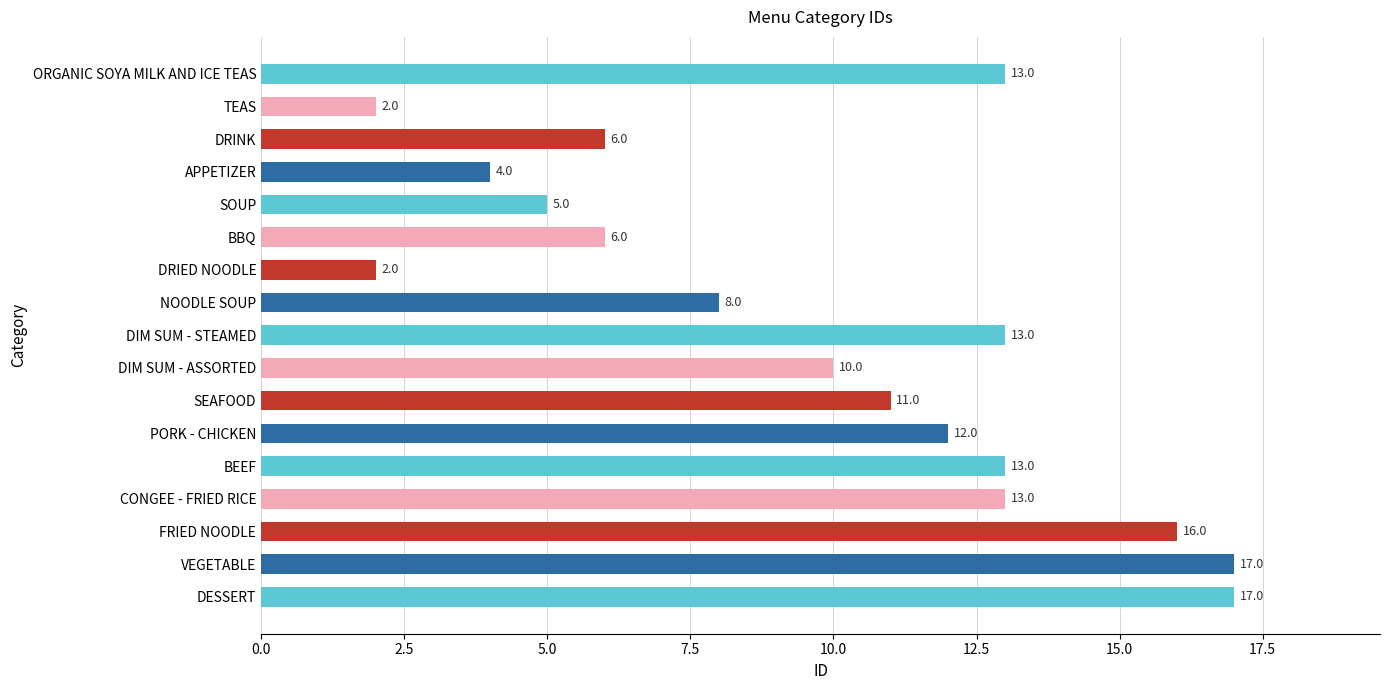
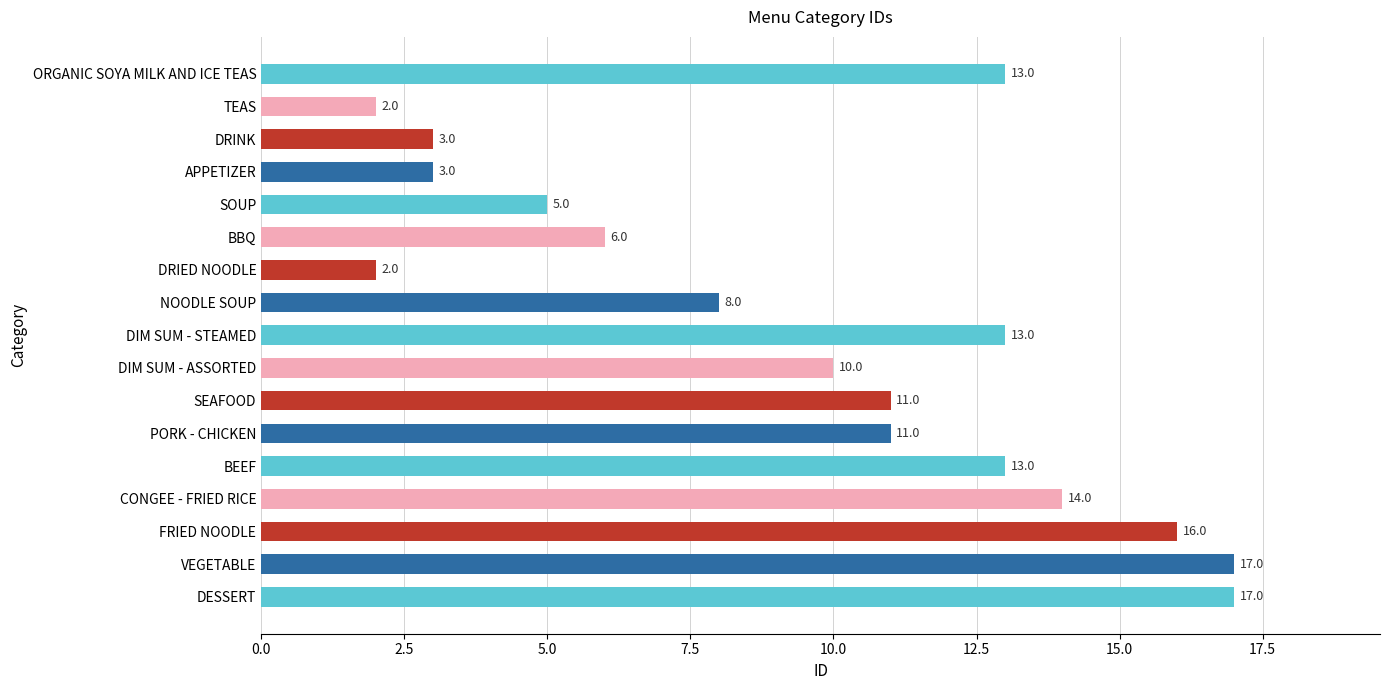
  {
    "ORGANIC SOYA MILK AND ICE TEAS": 13.0,
    "TEAS": 2.0,
-   "DRINK": 6.0,
-   "APPETIZER": 4.0,
+   "DRINK": 3.0,
+   "APPETIZER": 3.0,
    "SOUP": 5.0,
    "BBQ": 6.0,
    "DRIED NOODLE": 2.0,
    "NOODLE SOUP": 8.0,
    "DIM SUM - STEAMED": 13.0,
    "DIM SUM - ASSORTED": 10.0,
    "SEAFOOD": 11.0,
-   "PORK - CHICKEN": 12.0,
+   "PORK - CHICKEN": 11.0,
    "BEEF": 13.0,
-   "CONGEE - FRIED RICE": 13.0,
+   "CONGEE - FRIED RICE": 14.0,
    "FRIED NOODLE": 16.0,
    "VEGETABLE": 17.0,
    "DESSERT": 17.0
  }
